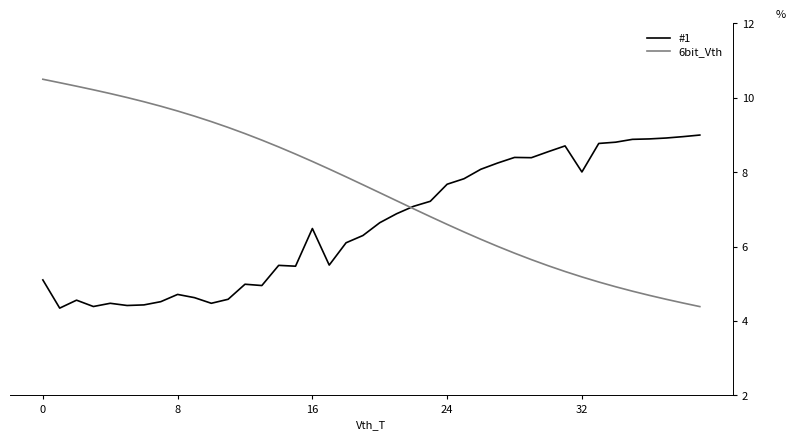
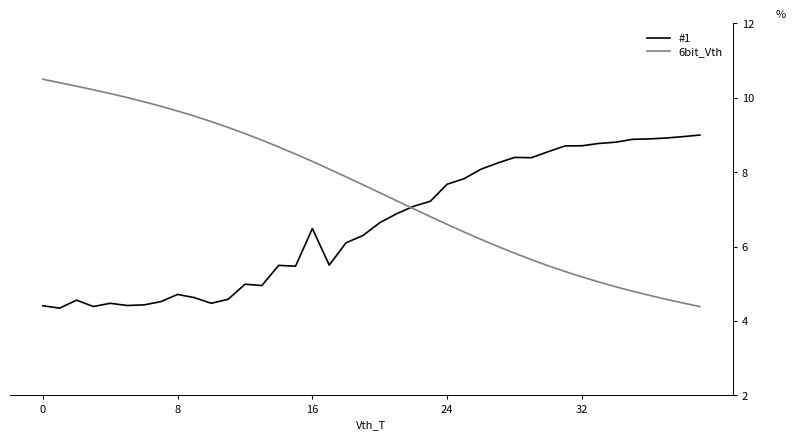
  {
    "#1": {
-     "0": 5.1,
+     "0": 4.4,
      "8": 4.7,
      "16": 6.5,
      "24": 7.7,
-     "32": 8.0
+     "32": 8.7
    },
    "6bit_Vth": {
      "0": 10.5,
      "8": 9.6,
      "16": 8.3,
      "24": 6.6,
      "32": 5.2
    }
  }
